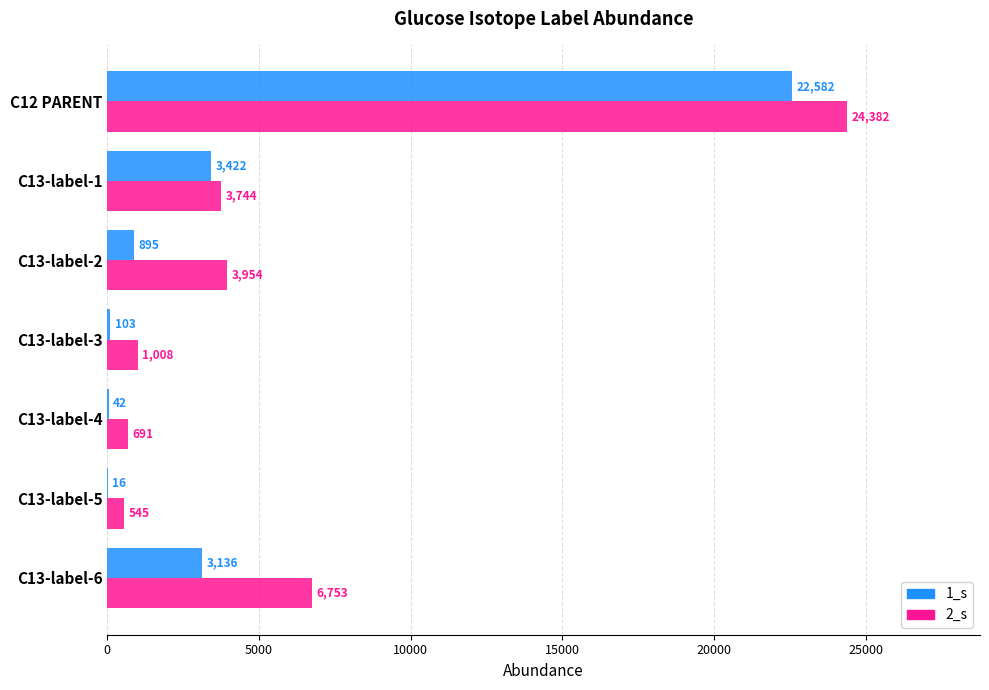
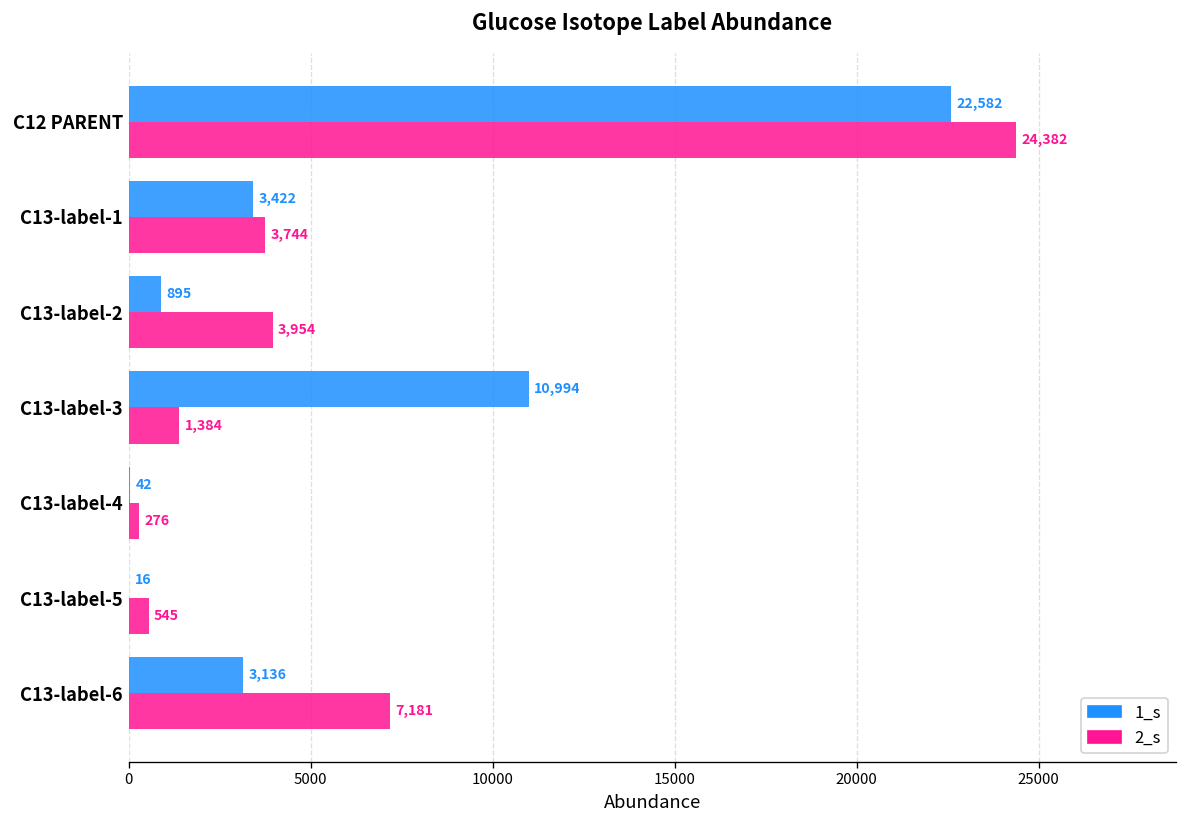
  {
    "2_s": {
      "C12 PARENT": "24,382",
      "C13-label-1": "3,744",
      "C13-label-2": "3,954",
-     "C13-label-3": "1,008",
-     "C13-label-4": "691",
+     "C13-label-3": "1,384",
+     "C13-label-4": "276",
      "C13-label-5": "545",
-     "C13-label-6": "6,753"
+     "C13-label-6": "7,181"
    },
    "1_s": {
      "C12 PARENT": "22,582",
      "C13-label-1": "3,422",
      "C13-label-2": "895",
-     "C13-label-3": "103",
+     "C13-label-3": "10,994",
      "C13-label-4": "42",
      "C13-label-5": "16",
      "C13-label-6": "3,136"
    }
  }
